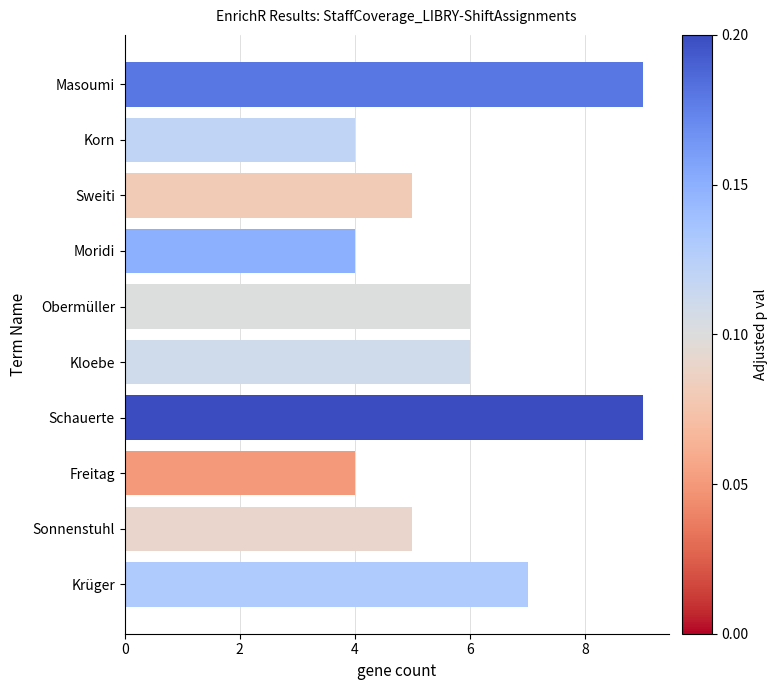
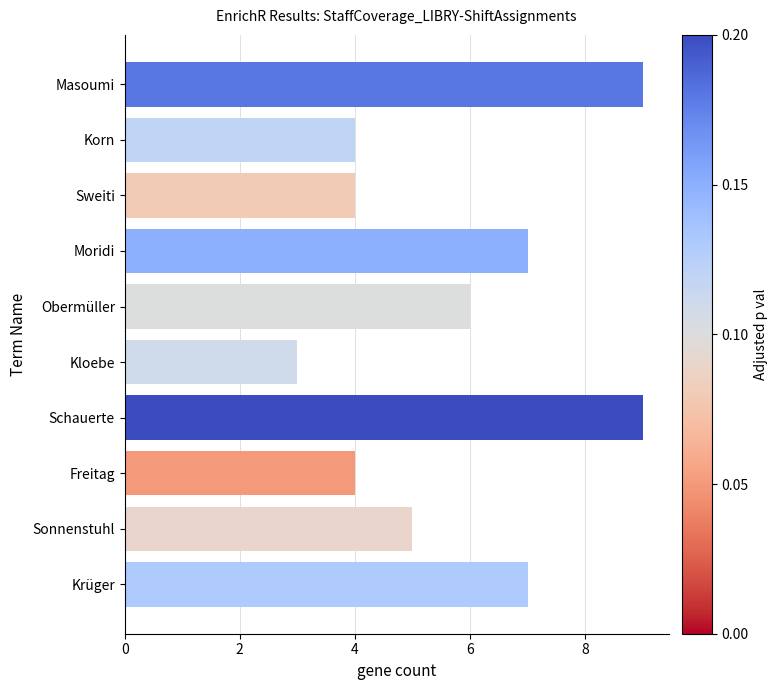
  {
    "Masoumi": 9,
    "Korn": 4,
-   "Sweiti": 5,
-   "Moridi": 4,
+   "Sweiti": 4,
+   "Moridi": 7,
    "Obermüller": 6,
-   "Kloebe": 6,
+   "Kloebe": 3,
    "Schauerte": 9,
    "Freitag": 4,
    "Sonnenstuhl": 5,
    "Krüger": 7
  }
